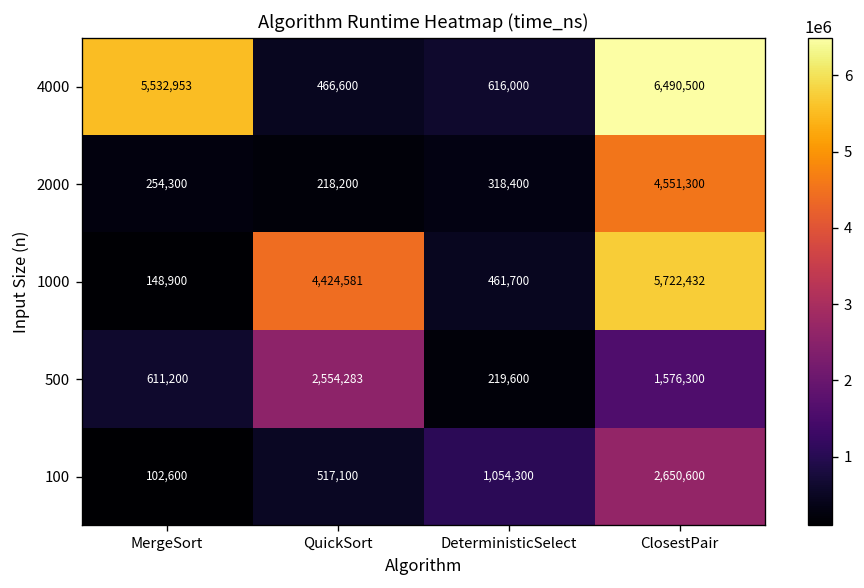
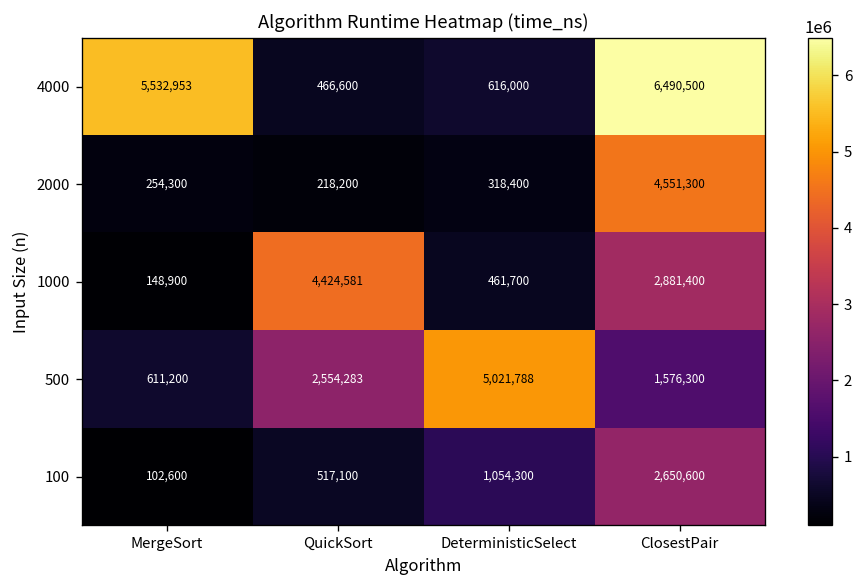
  {
    "4000": {
      "MergeSort": "5,532,953",
      "QuickSort": "466,600",
      "DeterministicSelect": "616,000",
      "ClosestPair": "6,490,500"
    },
    "2000": {
      "MergeSort": "254,300",
      "QuickSort": "218,200",
      "DeterministicSelect": "318,400",
      "ClosestPair": "4,551,300"
    },
    "1000": {
      "MergeSort": "148,900",
      "QuickSort": "4,424,581",
      "DeterministicSelect": "461,700",
-     "ClosestPair": "5,722,432"
+     "ClosestPair": "2,881,400"
    },
    "500": {
      "MergeSort": "611,200",
      "QuickSort": "2,554,283",
-     "DeterministicSelect": "219,600",
+     "DeterministicSelect": "5,021,788",
      "ClosestPair": "1,576,300"
    },
    "100": {
      "MergeSort": "102,600",
      "QuickSort": "517,100",
      "DeterministicSelect": "1,054,300",
      "ClosestPair": "2,650,600"
    }
  }
